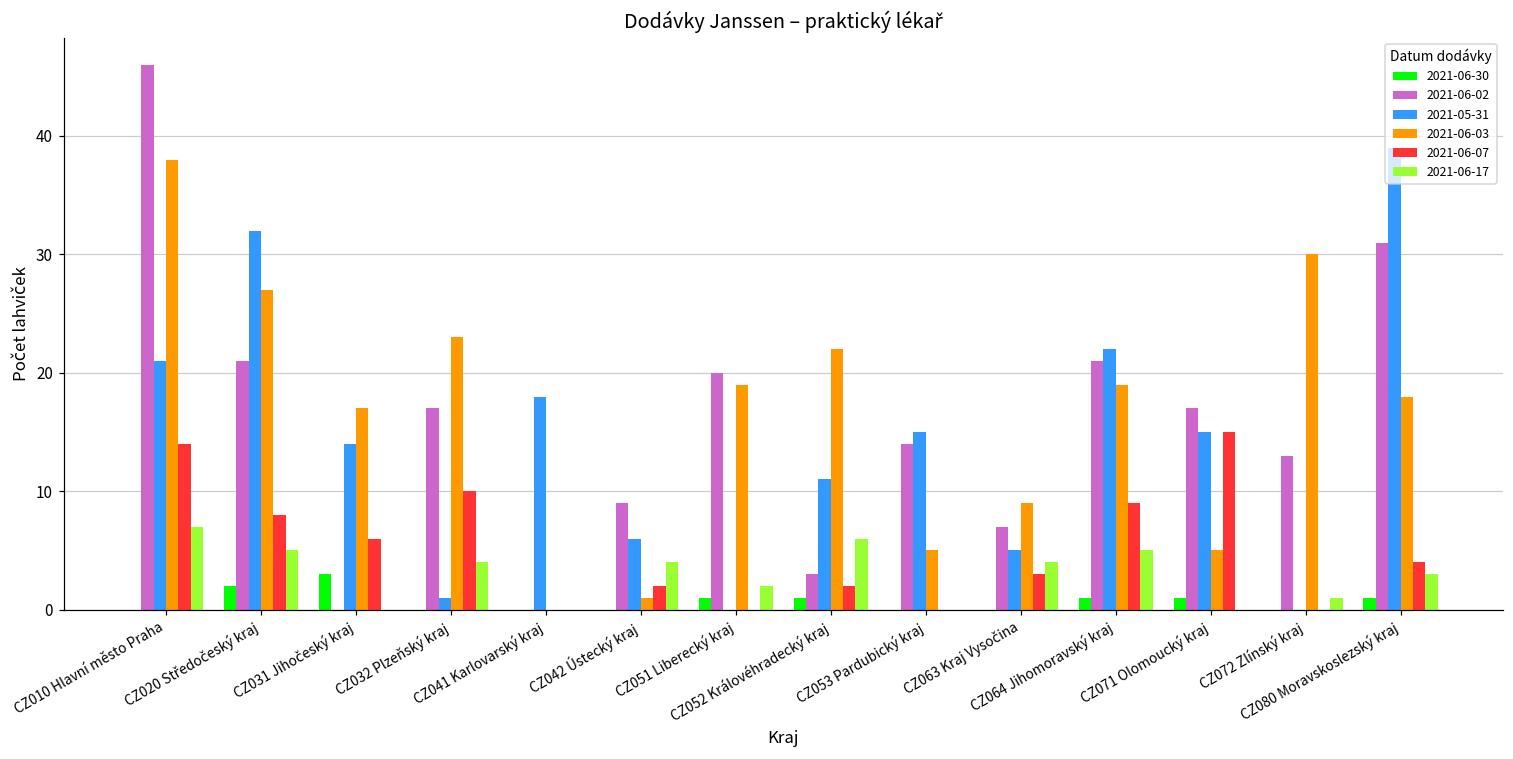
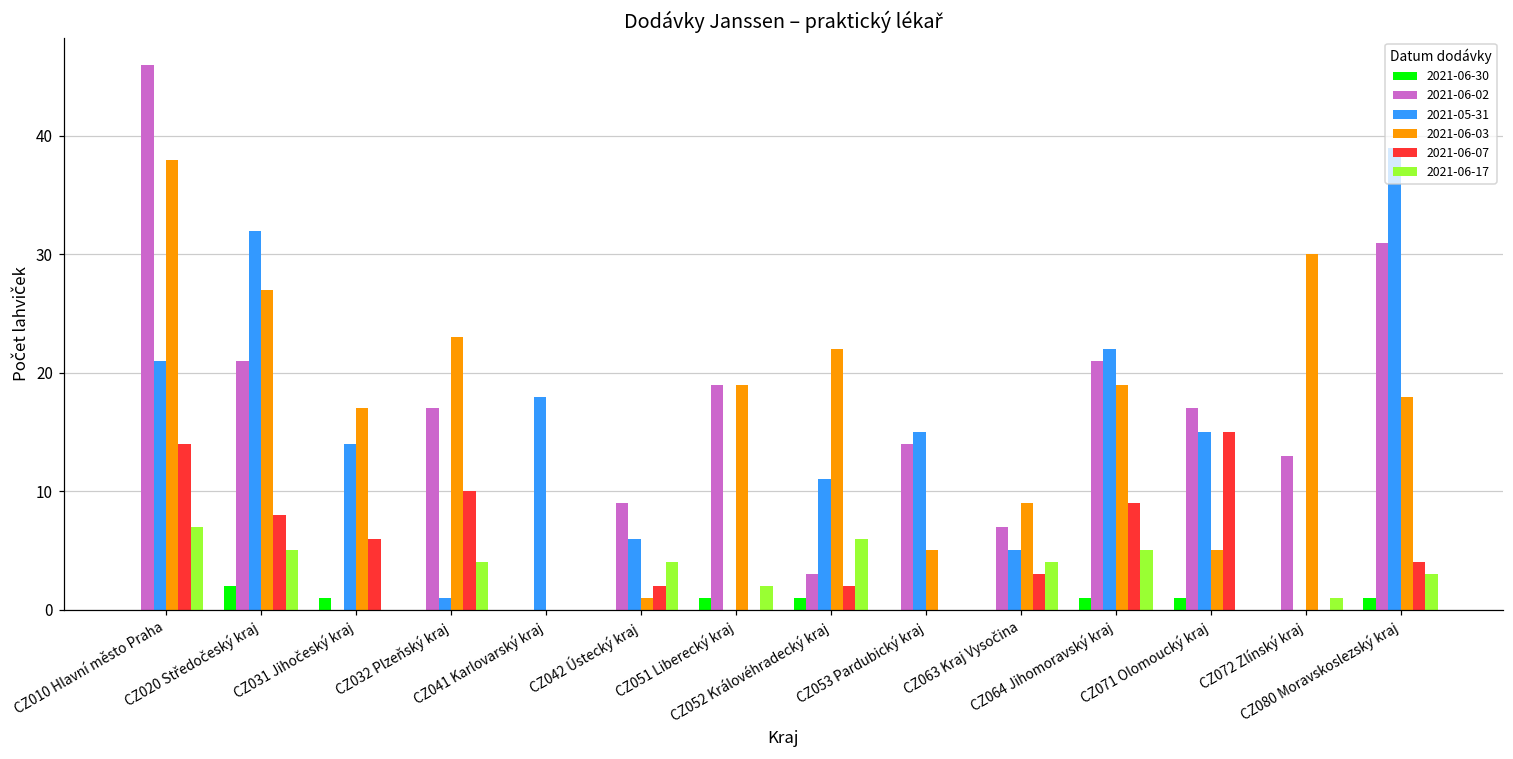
  {
    "2021-06-30": {
      "CZ010 Hlavní město Praha": 0,
      "CZ020 Středočeský kraj": 2,
-     "CZ031 Jihočeský kraj": 3,
+     "CZ031 Jihočeský kraj": 1,
      "CZ032 Plzeňský kraj": 0,
      "CZ041 Karlovarský kraj": 0,
      "CZ042 Ústecký kraj": 0,
      "CZ051 Liberecký kraj": 1,
      "CZ052 Královéhradecký kraj": 1,
      "CZ053 Pardubický kraj": 0,
      "CZ063 Kraj Vysočina": 0,
      "CZ064 Jihomoravský kraj": 1,
      "CZ071 Olomoucký kraj": 1,
      "CZ072 Zlínský kraj": 0,
      "CZ080 Moravskoslezský kraj": 1
    },
    "2021-06-02": {
      "CZ010 Hlavní město Praha": 46,
      "CZ020 Středočeský kraj": 21,
      "CZ031 Jihočeský kraj": 0,
      "CZ032 Plzeňský kraj": 17,
      "CZ041 Karlovarský kraj": 0,
      "CZ042 Ústecký kraj": 9,
-     "CZ051 Liberecký kraj": 20,
+     "CZ051 Liberecký kraj": 19,
      "CZ052 Královéhradecký kraj": 3,
      "CZ053 Pardubický kraj": 14,
      "CZ063 Kraj Vysočina": 7,
      "CZ064 Jihomoravský kraj": 21,
      "CZ071 Olomoucký kraj": 17,
      "CZ072 Zlínský kraj": 13,
      "CZ080 Moravskoslezský kraj": 31
    },
    "2021-05-31": {
      "CZ010 Hlavní město Praha": 21,
      "CZ020 Středočeský kraj": 32,
      "CZ031 Jihočeský kraj": 14,
      "CZ032 Plzeňský kraj": 1,
      "CZ041 Karlovarský kraj": 18,
      "CZ042 Ústecký kraj": 6,
      "CZ051 Liberecký kraj": 0,
      "CZ052 Královéhradecký kraj": 11,
      "CZ053 Pardubický kraj": 15,
      "CZ063 Kraj Vysočina": 5,
      "CZ064 Jihomoravský kraj": 22,
      "CZ071 Olomoucký kraj": 15,
      "CZ072 Zlínský kraj": 0
    },
    "2021-06-03": {
      "CZ010 Hlavní město Praha": 38,
      "CZ020 Středočeský kraj": 27,
      "CZ031 Jihočeský kraj": 17,
      "CZ032 Plzeňský kraj": 23,
      "CZ041 Karlovarský kraj": 0,
      "CZ042 Ústecký kraj": 1,
      "CZ051 Liberecký kraj": 19,
      "CZ052 Královéhradecký kraj": 22,
      "CZ053 Pardubický kraj": 5,
      "CZ063 Kraj Vysočina": 9,
      "CZ064 Jihomoravský kraj": 19,
      "CZ071 Olomoucký kraj": 5,
      "CZ072 Zlínský kraj": 30,
      "CZ080 Moravskoslezský kraj": 18
    },
    "2021-06-07": {
      "CZ010 Hlavní město Praha": 14,
      "CZ020 Středočeský kraj": 8,
      "CZ031 Jihočeský kraj": 6,
      "CZ032 Plzeňský kraj": 10,
      "CZ041 Karlovarský kraj": 0,
      "CZ042 Ústecký kraj": 2,
      "CZ051 Liberecký kraj": 0,
      "CZ052 Královéhradecký kraj": 2,
      "CZ053 Pardubický kraj": 0,
      "CZ063 Kraj Vysočina": 3,
      "CZ064 Jihomoravský kraj": 9,
      "CZ071 Olomoucký kraj": 15,
      "CZ072 Zlínský kraj": 0,
      "CZ080 Moravskoslezský kraj": 4
    },
    "2021-06-17": {
      "CZ010 Hlavní město Praha": 7,
      "CZ020 Středočeský kraj": 5,
      "CZ031 Jihočeský kraj": 0,
      "CZ032 Plzeňský kraj": 4,
      "CZ041 Karlovarský kraj": 0,
      "CZ042 Ústecký kraj": 4,
      "CZ051 Liberecký kraj": 2,
      "CZ052 Královéhradecký kraj": 6,
      "CZ053 Pardubický kraj": 0,
      "CZ063 Kraj Vysočina": 4,
      "CZ064 Jihomoravský kraj": 5,
      "CZ071 Olomoucký kraj": 0,
      "CZ072 Zlínský kraj": 1,
      "CZ080 Moravskoslezský kraj": 3
    }
  }
